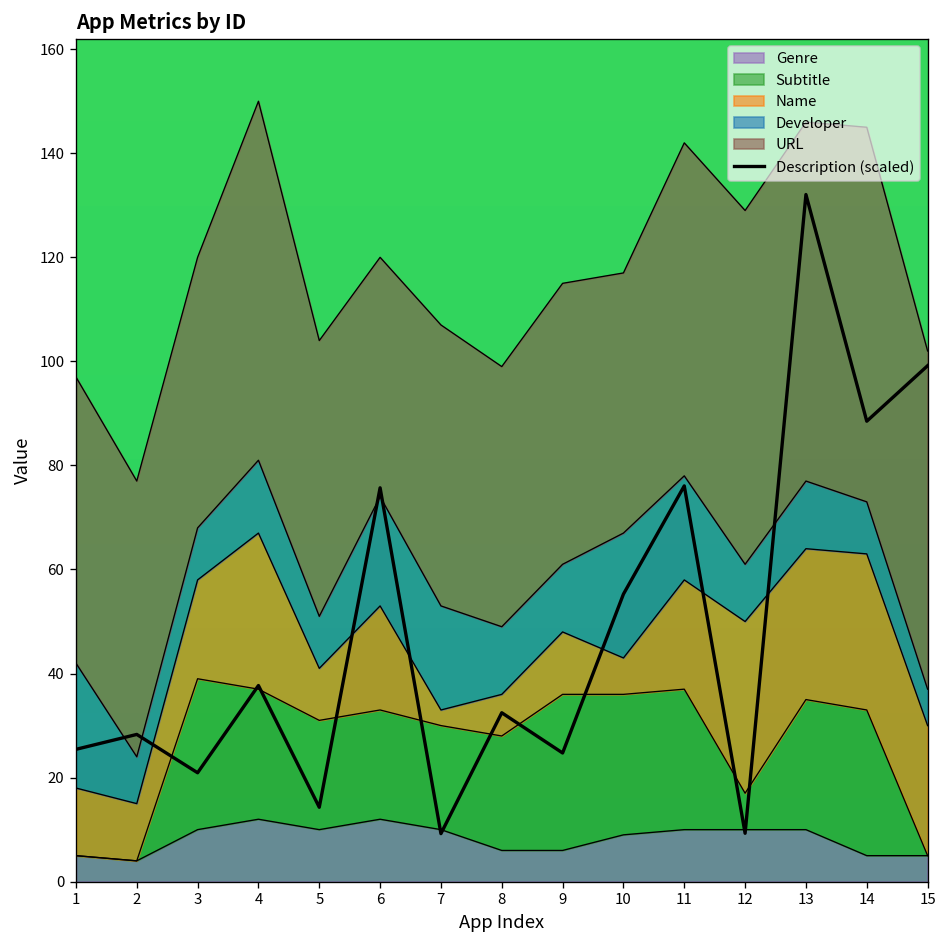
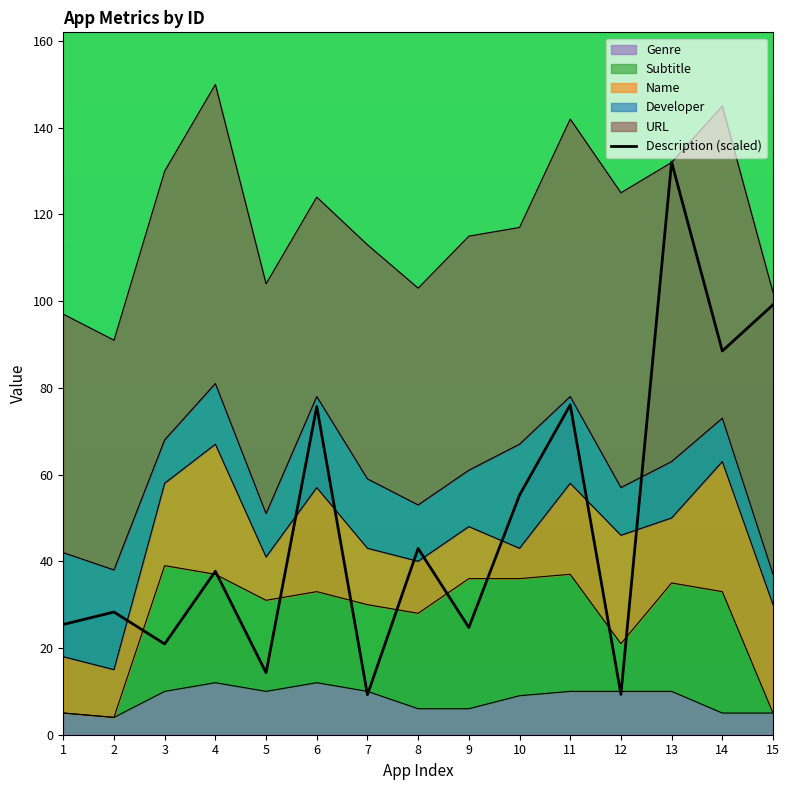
  {
    "Genre": {
      "3": 10,
      "4": 12,
      "5": 10,
      "6": 12,
      "7": 10,
      "8": 6,
      "9": 6,
      "10": 9,
      "11": 10,
      "12": 10,
      "13": 10,
      "14": 5
    },
    "Subtitle": {
-     "12": 7
+     "12": 11
    },
    "Name": {
-     "6": 20,
-     "7": 3,
-     "8": 8,
-     "12": 33,
-     "13": 29
+     "6": 24,
+     "7": 13,
+     "8": 12,
+     "12": 25,
+     "13": 15
    },
    "Developer": {
-     "2": 9,
+     "2": 23,
      "6": 21,
-     "7": 20,
+     "7": 16,
      "8": 13,
      "12": 11,
      "13": 13
    },
    "URL": {
      "2": 53,
-     "3": 52,
+     "3": 62,
      "6": 46,
      "7": 54,
      "8": 50,
      "12": 68
    },
    "Description (scaled)": {
      "1": 25,
      "2": 28,
      "3": 21,
      "4": 38,
      "5": 14,
      "6": 76,
      "7": 9,
-     "8": 32,
+     "8": 43,
      "9": 25,
      "10": 55,
      "11": 76,
      "12": 9,
      "14": 89,
      "15": 99
    }
  }
